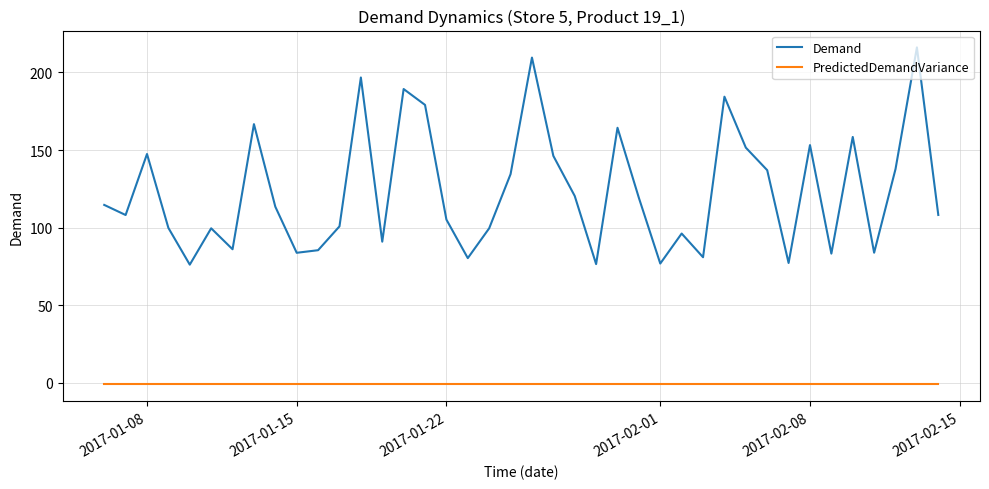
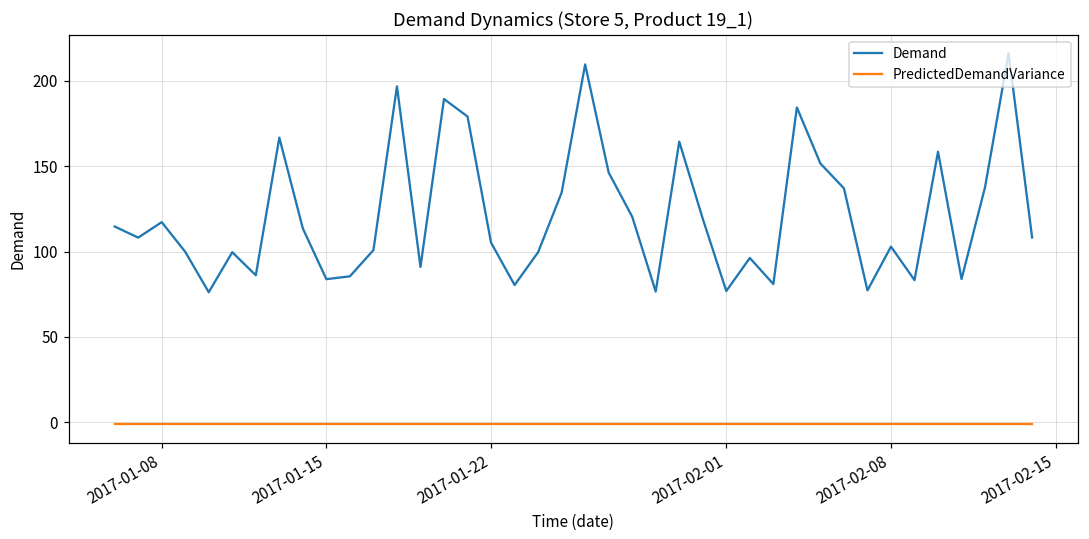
  {
    "Demand": {
-     "2017-01-08": 147,
+     "2017-01-08": 117,
      "2017-01-15": 84,
      "2017-01-22": 105,
      "2017-02-01": 77,
-     "2017-02-08": 153
+     "2017-02-08": 103
    },
    "PredictedDemandVariance": {
      "2017-01-08": -1,
      "2017-01-15": -1,
      "2017-01-22": -1,
      "2017-02-01": -1,
      "2017-02-08": -1
    }
  }
